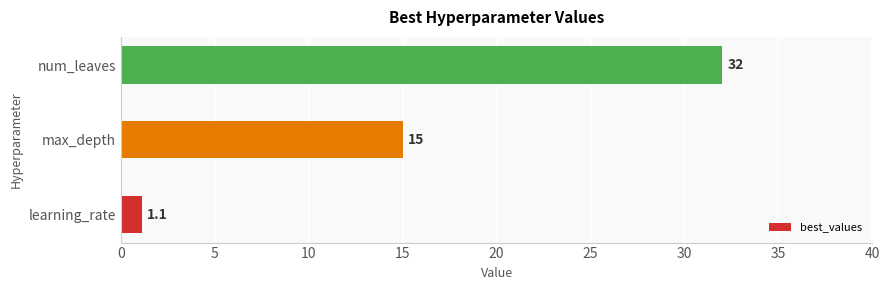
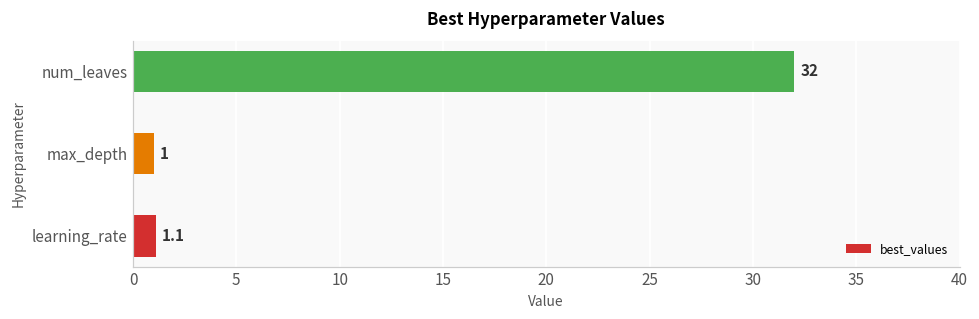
  {
    "num_leaves": 32,
-   "max_depth": 15,
+   "max_depth": 1,
    "learning_rate": 1.1
  }
